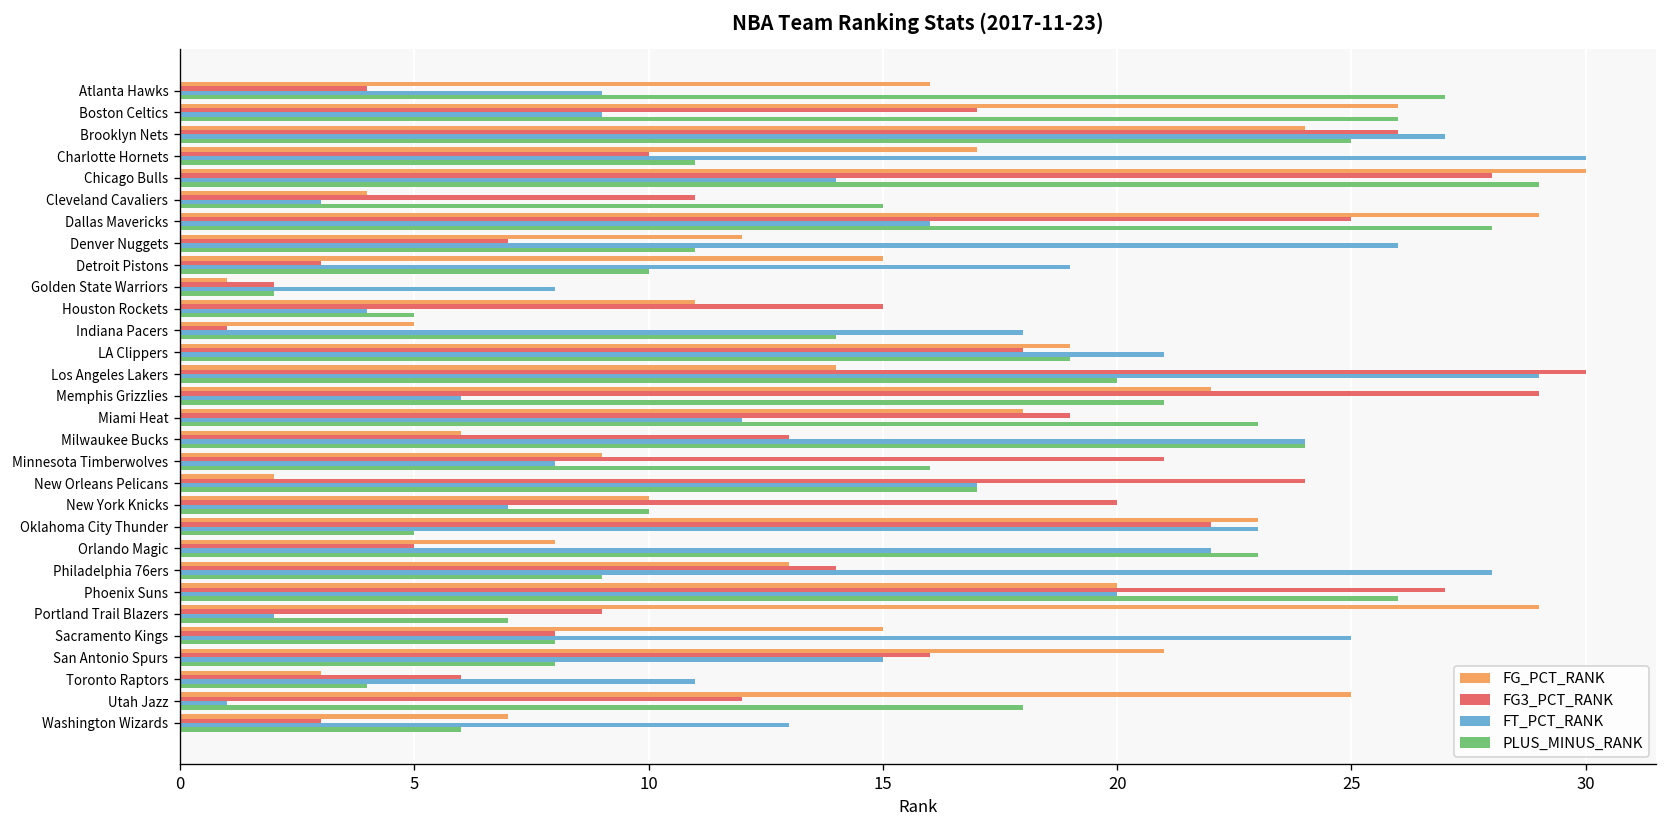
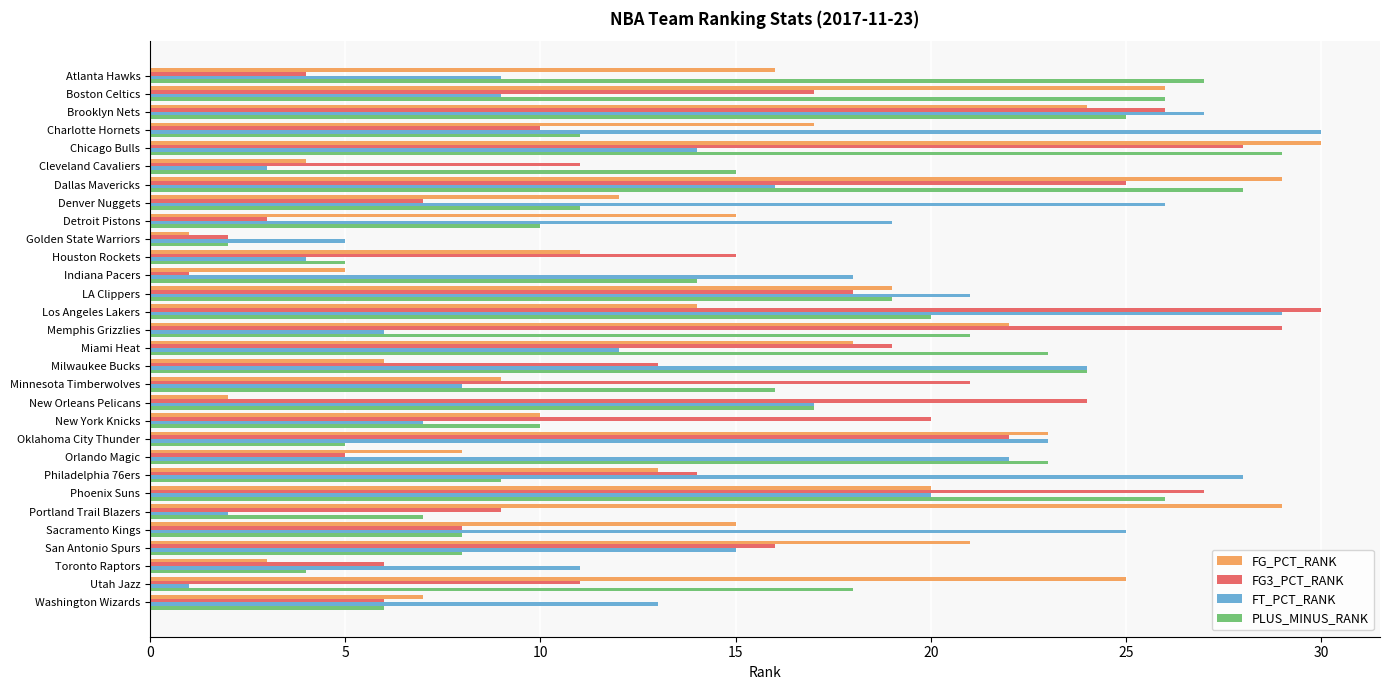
  {
    "FG_PCT_RANK": {
      "Atlanta Hawks": 16,
      "Boston Celtics": 26,
      "Brooklyn Nets": 24,
      "Charlotte Hornets": 17,
      "Chicago Bulls": 30,
      "Cleveland Cavaliers": 4,
      "Dallas Mavericks": 29,
      "Denver Nuggets": 12,
      "Detroit Pistons": 15,
      "Golden State Warriors": 1,
      "Houston Rockets": 11,
      "Indiana Pacers": 5,
      "LA Clippers": 19,
      "Los Angeles Lakers": 14,
      "Memphis Grizzlies": 22,
      "Miami Heat": 18,
      "Milwaukee Bucks": 6,
      "Minnesota Timberwolves": 9,
      "New Orleans Pelicans": 2,
      "New York Knicks": 10,
      "Oklahoma City Thunder": 23,
      "Orlando Magic": 8,
      "Philadelphia 76ers": 13,
      "Phoenix Suns": 20,
      "Portland Trail Blazers": 29,
      "Sacramento Kings": 15,
      "San Antonio Spurs": 21,
      "Toronto Raptors": 3,
      "Utah Jazz": 25,
      "Washington Wizards": 7
    },
    "FG3_PCT_RANK": {
      "Atlanta Hawks": 4,
      "Boston Celtics": 17,
      "Brooklyn Nets": 26,
      "Charlotte Hornets": 10,
      "Chicago Bulls": 28,
      "Cleveland Cavaliers": 11,
      "Dallas Mavericks": 25,
      "Denver Nuggets": 7,
      "Detroit Pistons": 3,
      "Golden State Warriors": 2,
      "Houston Rockets": 15,
      "Indiana Pacers": 1,
      "LA Clippers": 18,
      "Los Angeles Lakers": 30,
      "Memphis Grizzlies": 29,
      "Miami Heat": 19,
      "Milwaukee Bucks": 13,
      "Minnesota Timberwolves": 21,
      "New Orleans Pelicans": 24,
      "New York Knicks": 20,
      "Oklahoma City Thunder": 22,
      "Orlando Magic": 5,
      "Philadelphia 76ers": 14,
      "Phoenix Suns": 27,
      "Portland Trail Blazers": 9,
      "Sacramento Kings": 8,
      "San Antonio Spurs": 16,
      "Toronto Raptors": 6,
-     "Utah Jazz": 12,
-     "Washington Wizards": 3
+     "Utah Jazz": 11,
+     "Washington Wizards": 6
    },
    "FT_PCT_RANK": {
      "Atlanta Hawks": 9,
      "Boston Celtics": 9,
      "Brooklyn Nets": 27,
      "Charlotte Hornets": 30,
      "Chicago Bulls": 14,
      "Cleveland Cavaliers": 3,
      "Dallas Mavericks": 16,
      "Denver Nuggets": 26,
      "Detroit Pistons": 19,
-     "Golden State Warriors": 8,
+     "Golden State Warriors": 5,
      "Houston Rockets": 4,
      "Indiana Pacers": 18,
      "LA Clippers": 21,
      "Los Angeles Lakers": 29,
      "Memphis Grizzlies": 6,
      "Miami Heat": 12,
      "Milwaukee Bucks": 24,
      "Minnesota Timberwolves": 8,
      "New Orleans Pelicans": 17,
      "New York Knicks": 7,
      "Oklahoma City Thunder": 23,
      "Orlando Magic": 22,
      "Philadelphia 76ers": 28,
      "Phoenix Suns": 20,
      "Portland Trail Blazers": 2,
      "Sacramento Kings": 25,
      "San Antonio Spurs": 15,
      "Toronto Raptors": 11,
      "Utah Jazz": 1,
      "Washington Wizards": 13
    },
    "PLUS_MINUS_RANK": {
      "Atlanta Hawks": 27,
      "Boston Celtics": 26,
      "Brooklyn Nets": 25,
      "Charlotte Hornets": 11,
      "Chicago Bulls": 29,
      "Cleveland Cavaliers": 15,
      "Dallas Mavericks": 28,
      "Denver Nuggets": 11,
      "Detroit Pistons": 10,
      "Golden State Warriors": 2,
      "Houston Rockets": 5,
      "Indiana Pacers": 14,
      "LA Clippers": 19,
      "Los Angeles Lakers": 20,
      "Memphis Grizzlies": 21,
      "Miami Heat": 23,
      "Milwaukee Bucks": 24,
      "Minnesota Timberwolves": 16,
      "New Orleans Pelicans": 17,
      "New York Knicks": 10,
      "Oklahoma City Thunder": 5,
      "Orlando Magic": 23,
      "Philadelphia 76ers": 9,
      "Phoenix Suns": 26,
      "Portland Trail Blazers": 7,
      "Sacramento Kings": 8,
      "San Antonio Spurs": 8,
      "Toronto Raptors": 4,
      "Utah Jazz": 18,
      "Washington Wizards": 6
    }
  }
